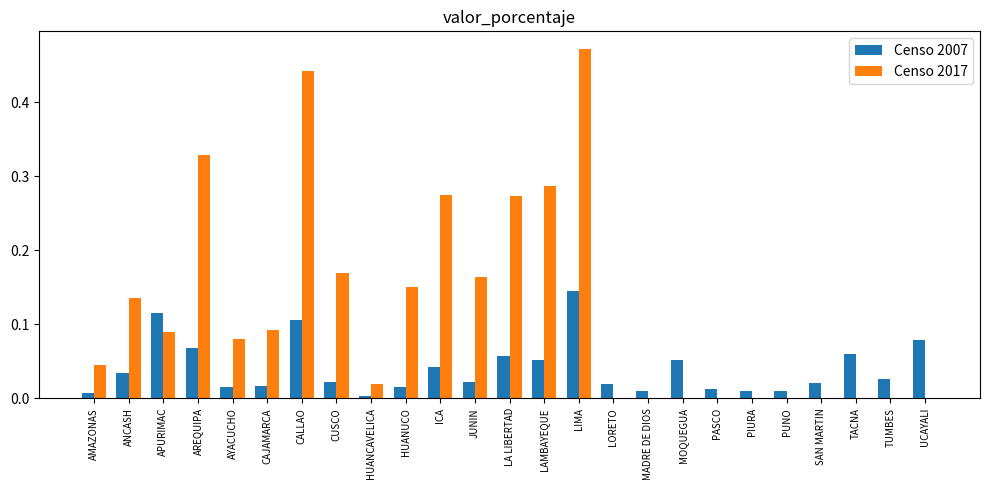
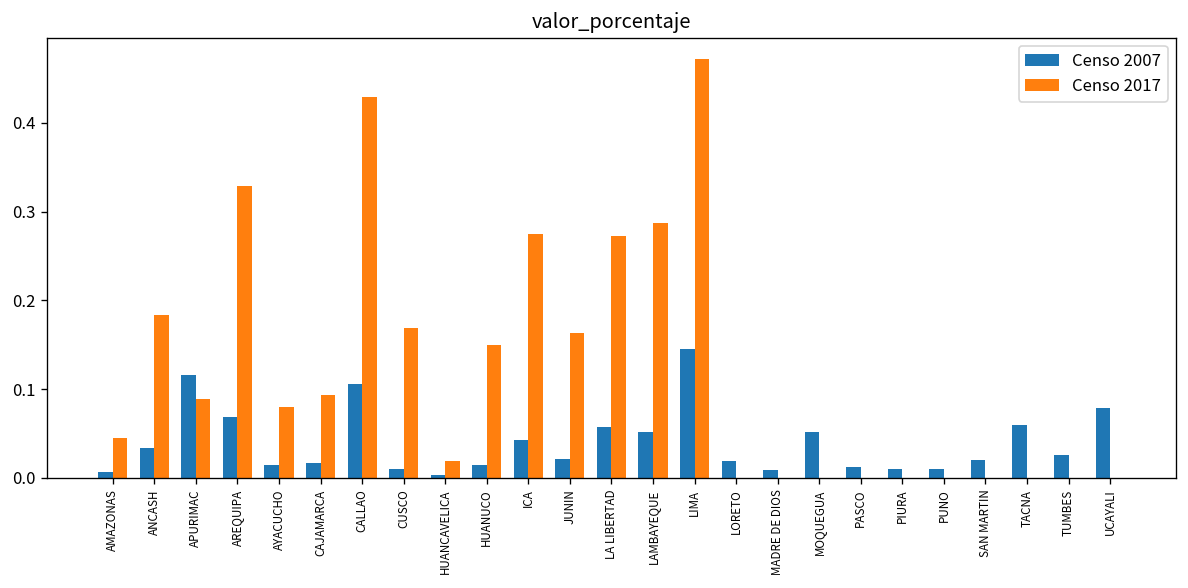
  {
    "Censo 2007": {
      "AMAZONAS": 0.01,
      "ANCASH": 0.03,
      "APURIMAC": 0.12,
      "AREQUIPA": 0.07,
      "AYACUCHO": 0.01,
      "CAJAMARCA": 0.02,
      "CALLAO": 0.11,
-     "CUSCO": 0.02,
+     "CUSCO": 0.01,
      "HUANCAVELICA": 0.00,
      "HUANUCO": 0.01,
      "ICA": 0.04,
      "JUNIN": 0.02,
      "LA LIBERTAD": 0.06,
      "LAMBAYEQUE": 0.05,
      "LIMA": 0.15,
      "LORETO": 0.02,
      "MADRE DE DIOS": 0.01,
      "MOQUEGUA": 0.05,
      "PASCO": 0.01,
      "PIURA": 0.01,
      "PUNO": 0.01,
      "SAN MARTIN": 0.02,
      "TACNA": 0.06,
      "TUMBES": 0.03,
      "UCAYALI": 0.08
    },
    "Censo 2017": {
      "AMAZONAS": 0.04,
-     "ANCASH": 0.14,
+     "ANCASH": 0.18,
      "APURIMAC": 0.09,
      "AREQUIPA": 0.33,
      "AYACUCHO": 0.08,
      "CAJAMARCA": 0.09,
-     "CALLAO": 0.44,
+     "CALLAO": 0.43,
      "CUSCO": 0.17,
      "HUANCAVELICA": 0.02,
      "HUANUCO": 0.15,
      "ICA": 0.27,
      "JUNIN": 0.16,
      "LA LIBERTAD": 0.27,
      "LAMBAYEQUE": 0.29,
      "LIMA": 0.47,
      "LORETO": 0.00,
      "MADRE DE DIOS": 0.00,
      "MOQUEGUA": 0.00,
      "PASCO": 0.00,
      "PIURA": 0.00,
      "PUNO": 0.00,
      "SAN MARTIN": 0.00,
      "TACNA": 0.00,
      "TUMBES": 0.00,
      "UCAYALI": 0.00
    }
  }
